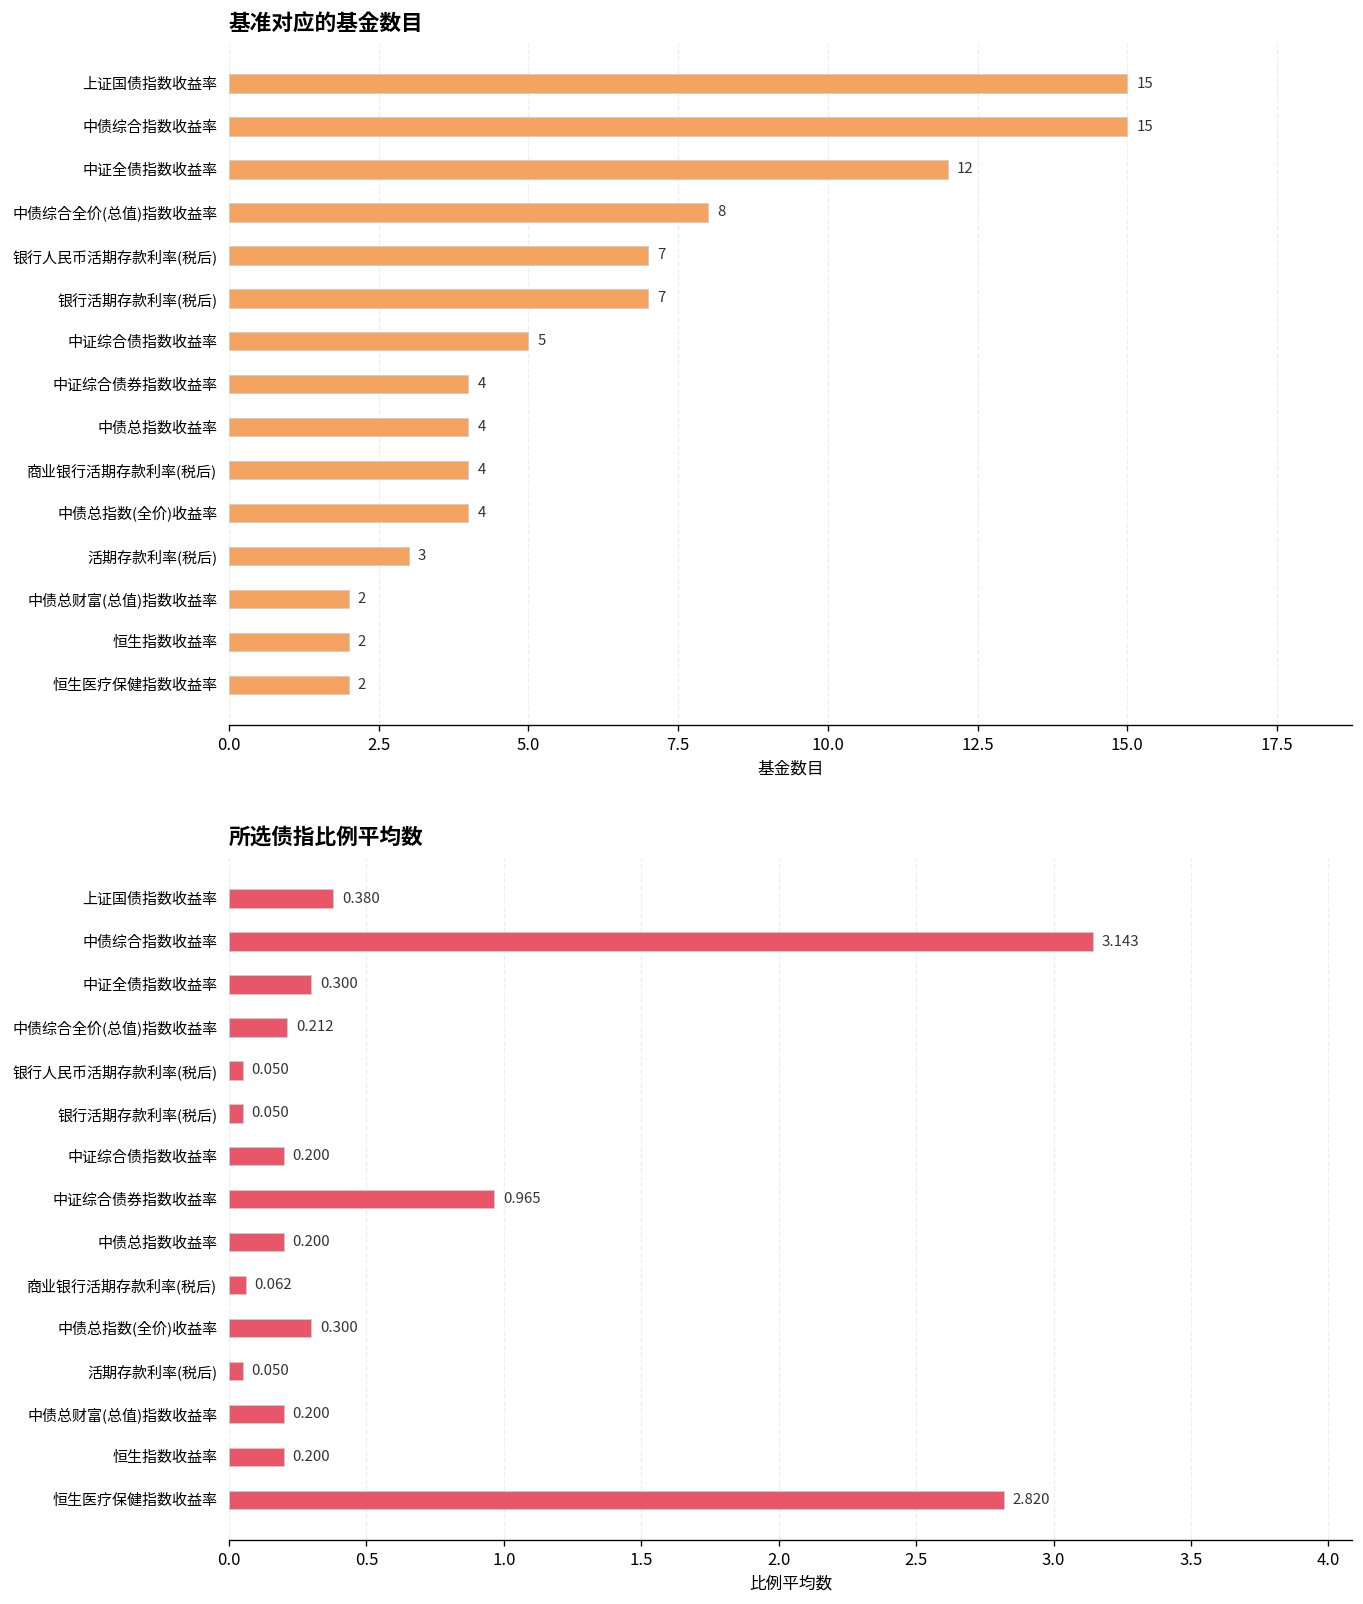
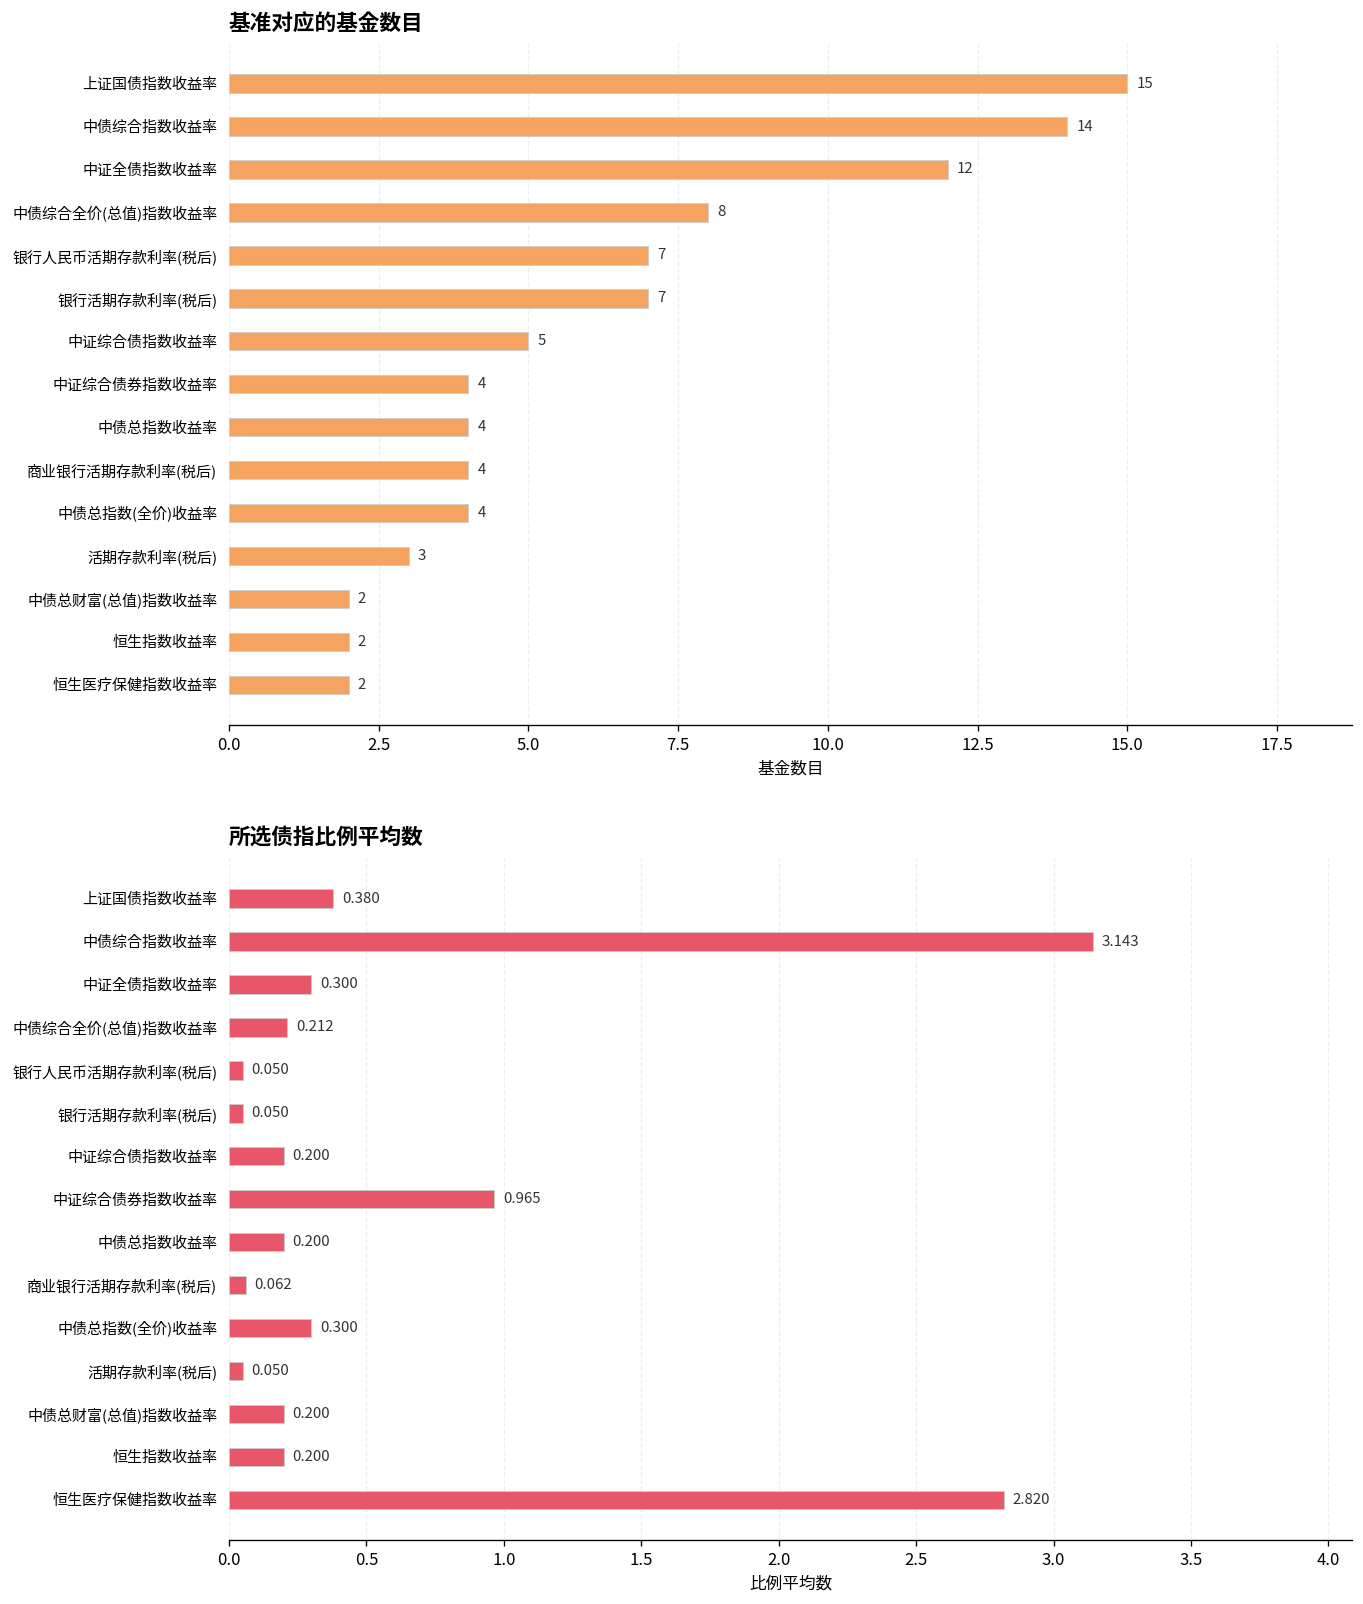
  {
    "基准对应的基金数目": {
      "上证国债指数收益率": 15,
-     "中债综合指数收益率": 15,
+     "中债综合指数收益率": 14,
      "中证全债指数收益率": 12,
      "中债综合全价(总值)指数收益率": 8,
      "银行人民币活期存款利率(税后)": 7,
      "银行活期存款利率(税后)": 7,
      "中证综合债指数收益率": 5,
      "中证综合债券指数收益率": 4,
      "中债总指数收益率": 4,
      "商业银行活期存款利率(税后)": 4,
      "中债总指数(全价)收益率": 4,
      "活期存款利率(税后)": 3,
      "中债总财富(总值)指数收益率": 2,
      "恒生指数收益率": 2,
      "恒生医疗保健指数收益率": 2
    },
    "所选债指比例平均数": {
      "上证国债指数收益率": 0.380,
      "中债综合指数收益率": 3.143,
      "中证全债指数收益率": 0.300,
      "中债综合全价(总值)指数收益率": 0.212,
      "银行人民币活期存款利率(税后)": 0.050,
      "银行活期存款利率(税后)": 0.050,
      "中证综合债指数收益率": 0.200,
      "中证综合债券指数收益率": 0.965,
      "中债总指数收益率": 0.200,
      "商业银行活期存款利率(税后)": 0.062,
      "中债总指数(全价)收益率": 0.300,
      "活期存款利率(税后)": 0.050,
      "中债总财富(总值)指数收益率": 0.200,
      "恒生指数收益率": 0.200,
      "恒生医疗保健指数收益率": 2.820
    }
  }
